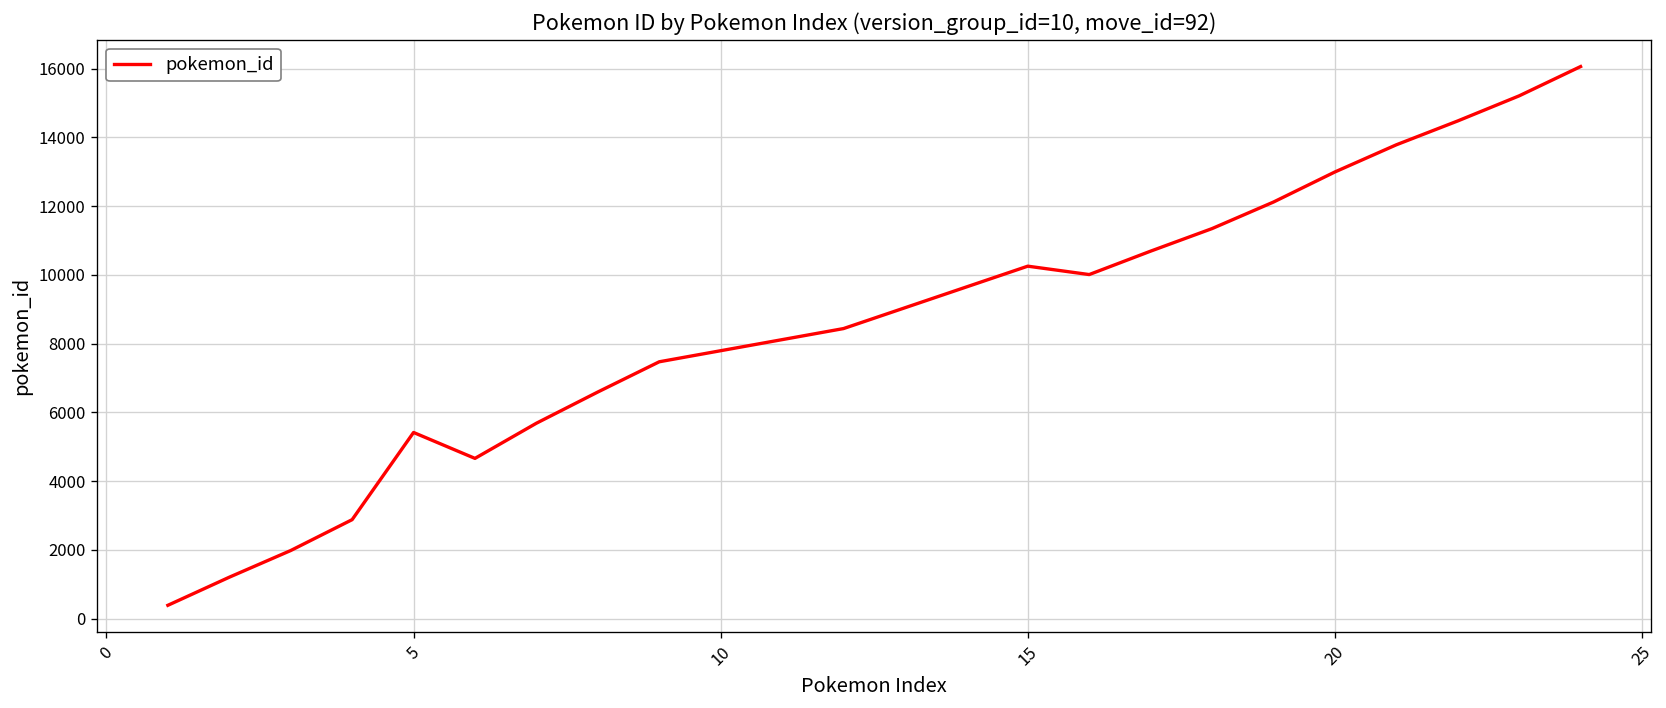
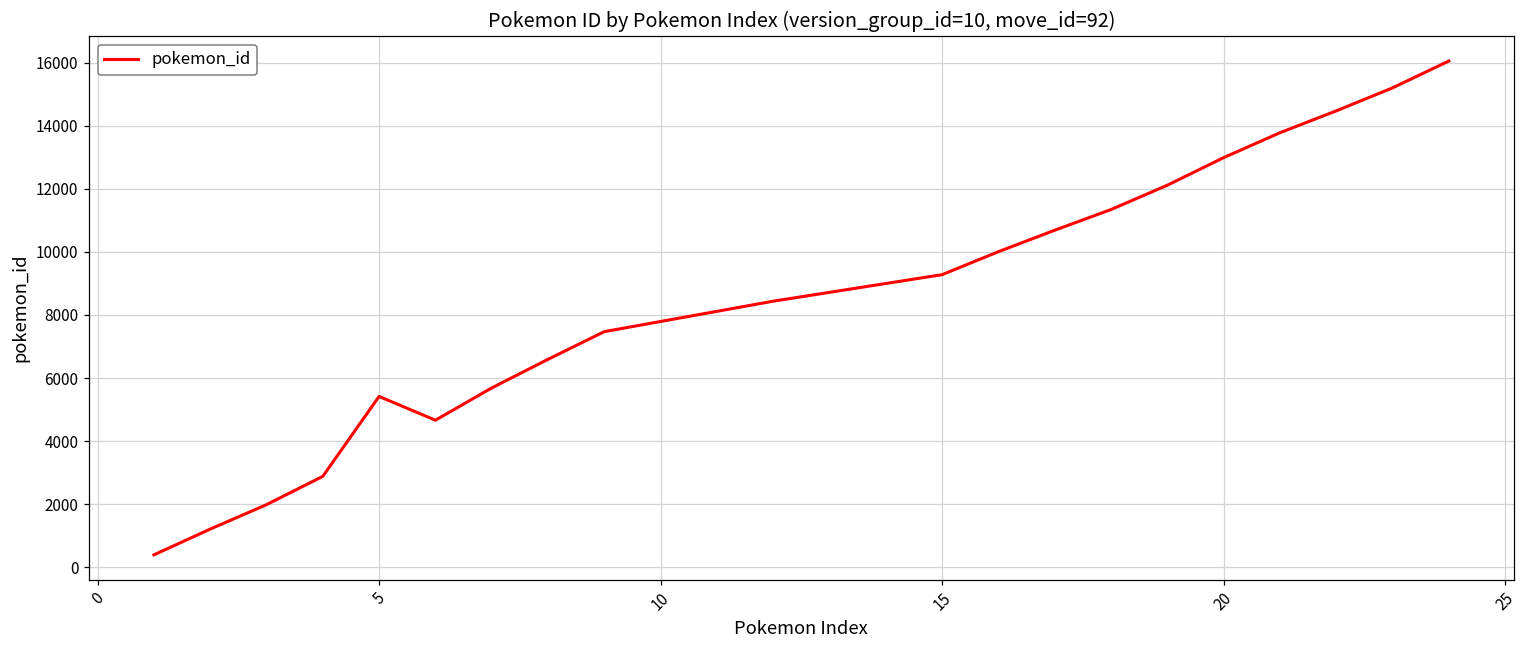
  {
    "5": 5400,
-   "15": 10300,
+   "15": 9300,
    "20": 13000
  }
